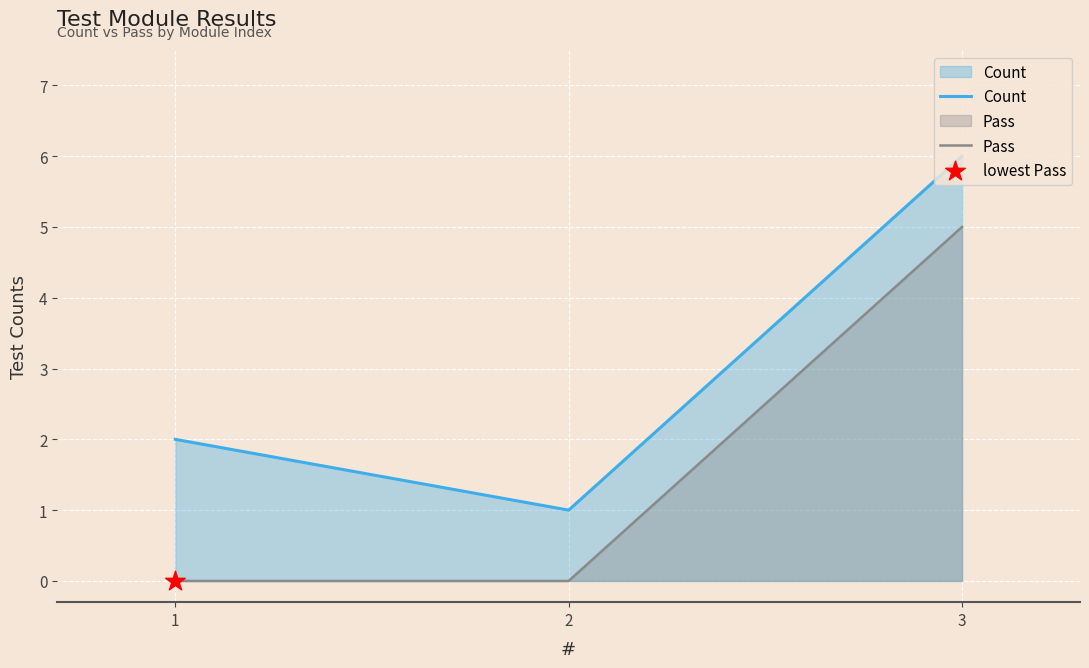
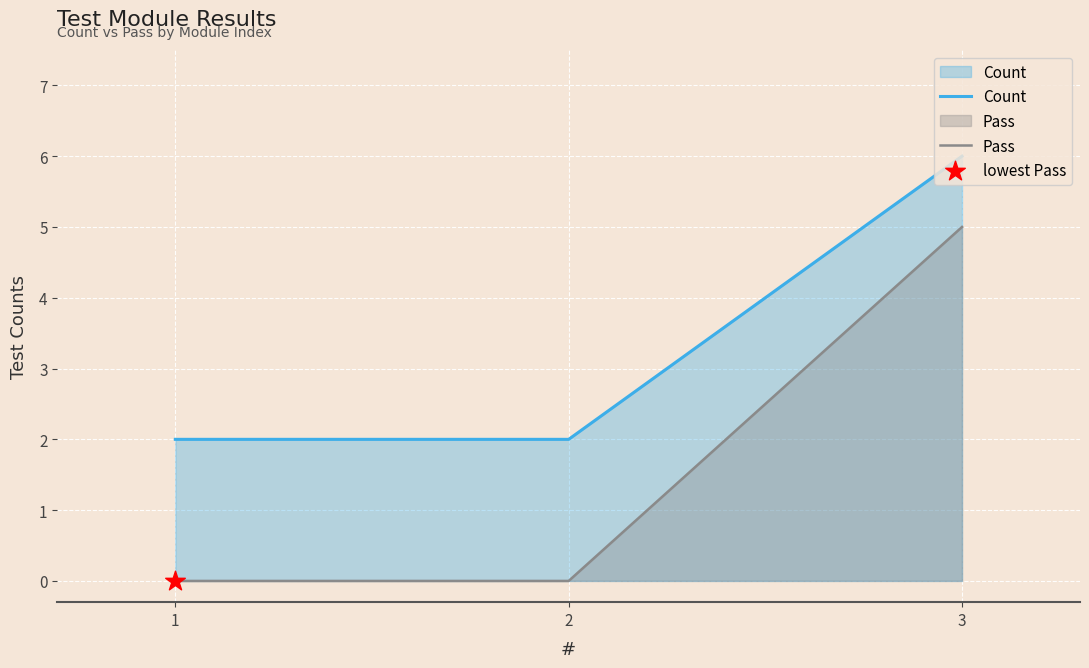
  {
    "Count": {
      "1": 2,
-     "2": 1
+     "2": 2
    },
    "Pass": {
      "2": 0,
      "3": 5
    }
  }
